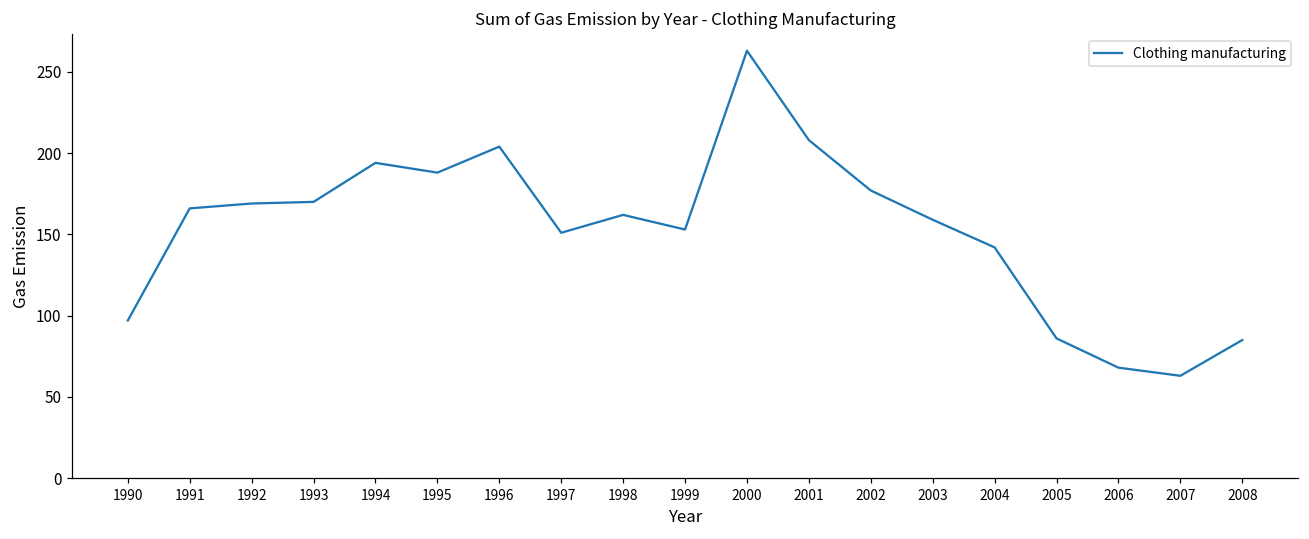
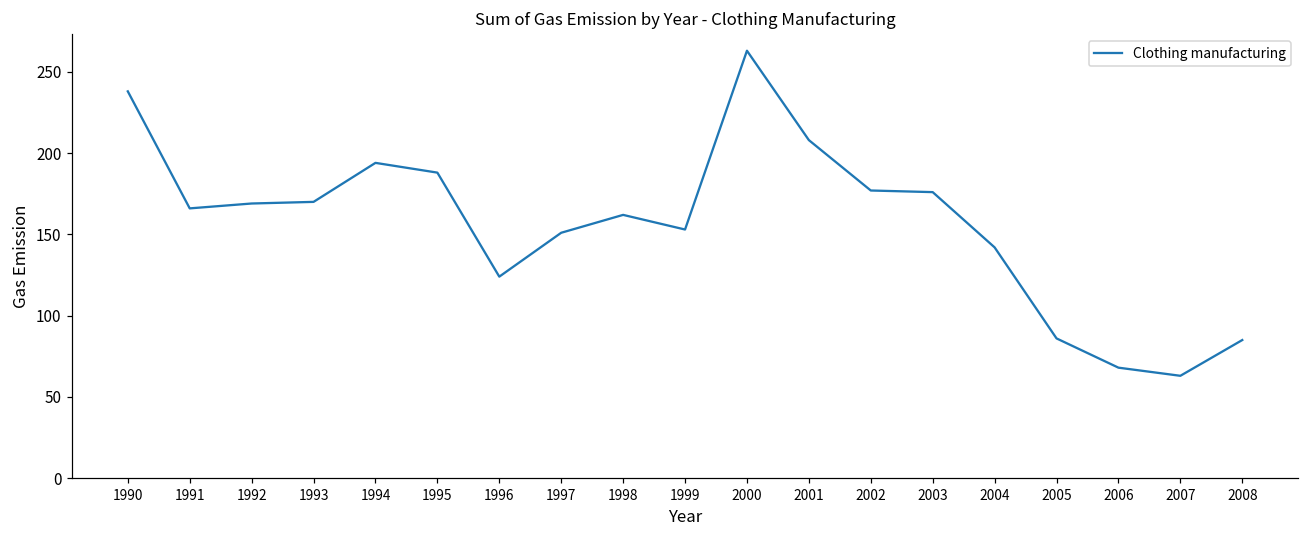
  {
-   "1990": 97,
+   "1990": 238,
    "1991": 166,
    "1992": 169,
    "1993": 170,
    "1994": 194,
    "1995": 188,
-   "1996": 204,
+   "1996": 124,
    "1997": 151,
    "1998": 162,
    "1999": 153,
    "2000": 263,
    "2001": 208,
    "2002": 177,
-   "2003": 159,
+   "2003": 176,
    "2004": 142,
    "2005": 86,
    "2006": 68,
    "2007": 63,
    "2008": 85
  }
